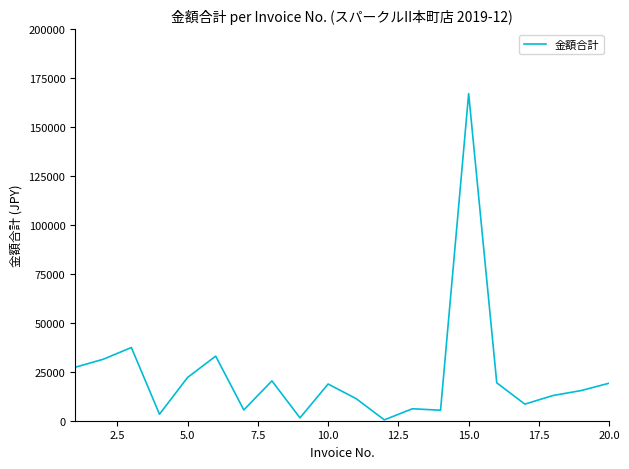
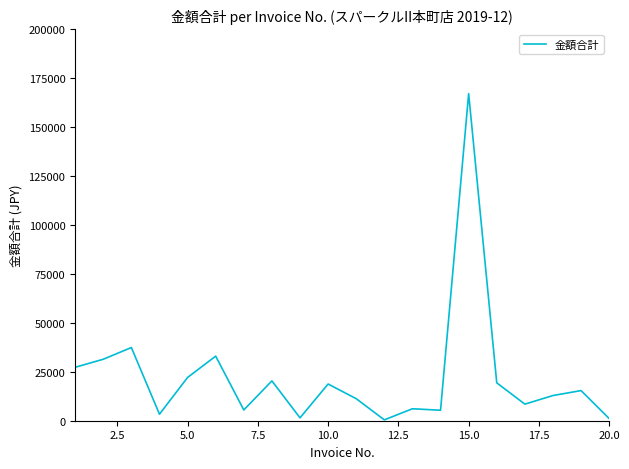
  {
    "5.0": 22000,
    "10.0": 19000,
    "15.0": 167000,
-   "20.0": 19000
+   "20.0": 1000
  }
